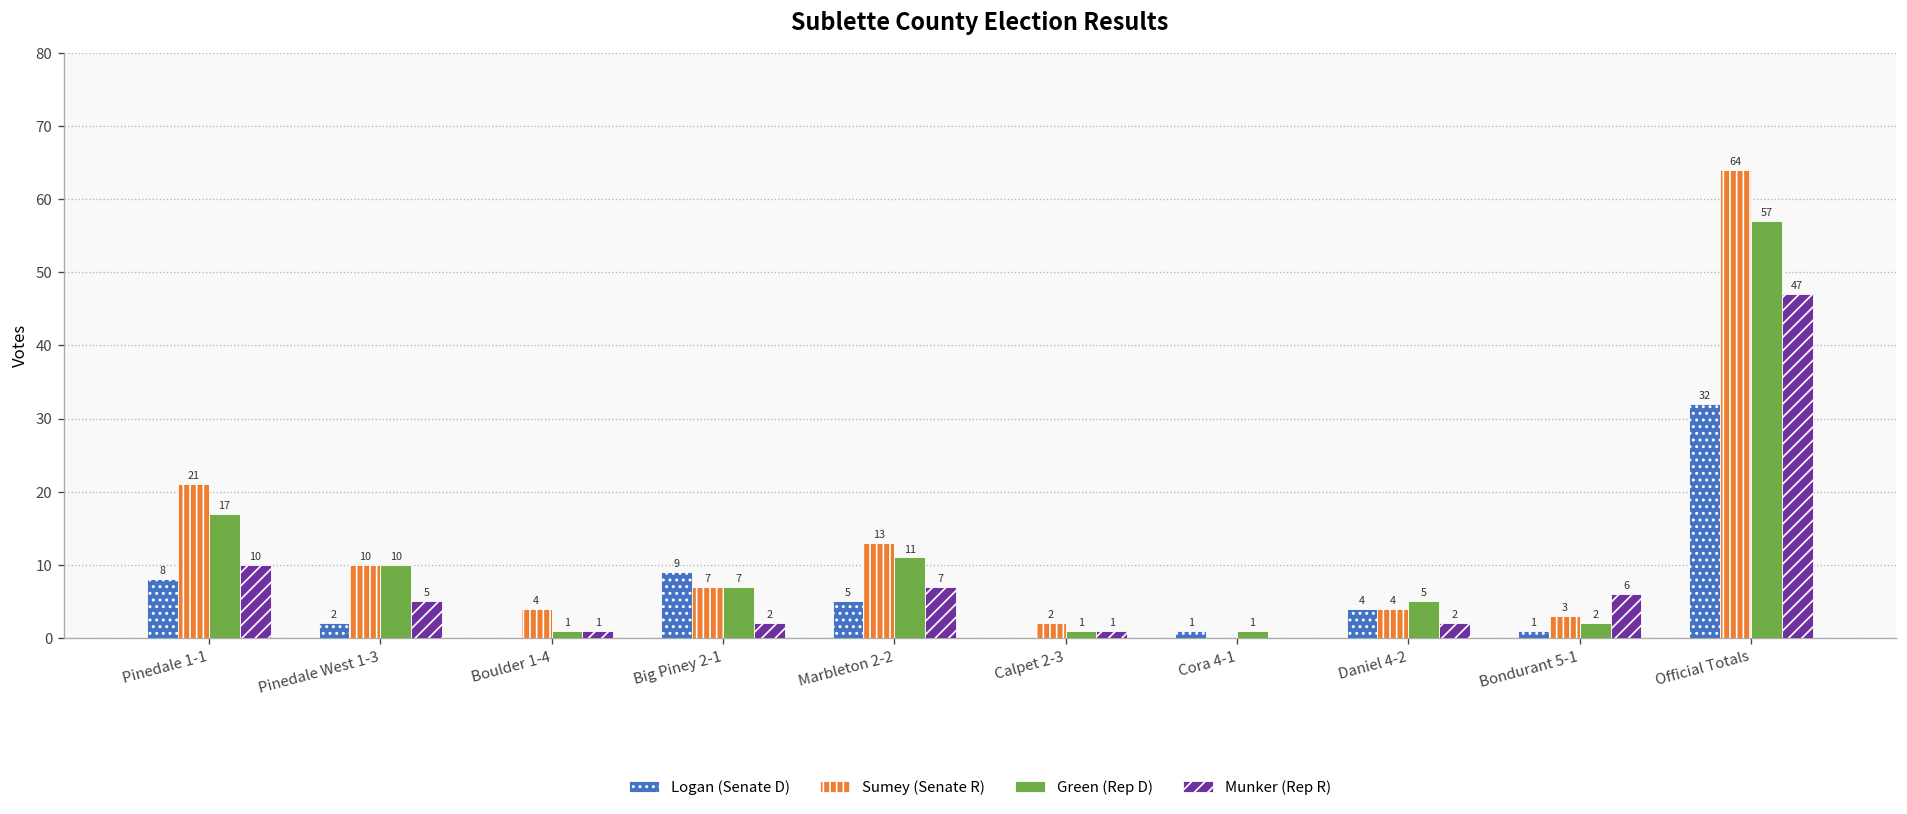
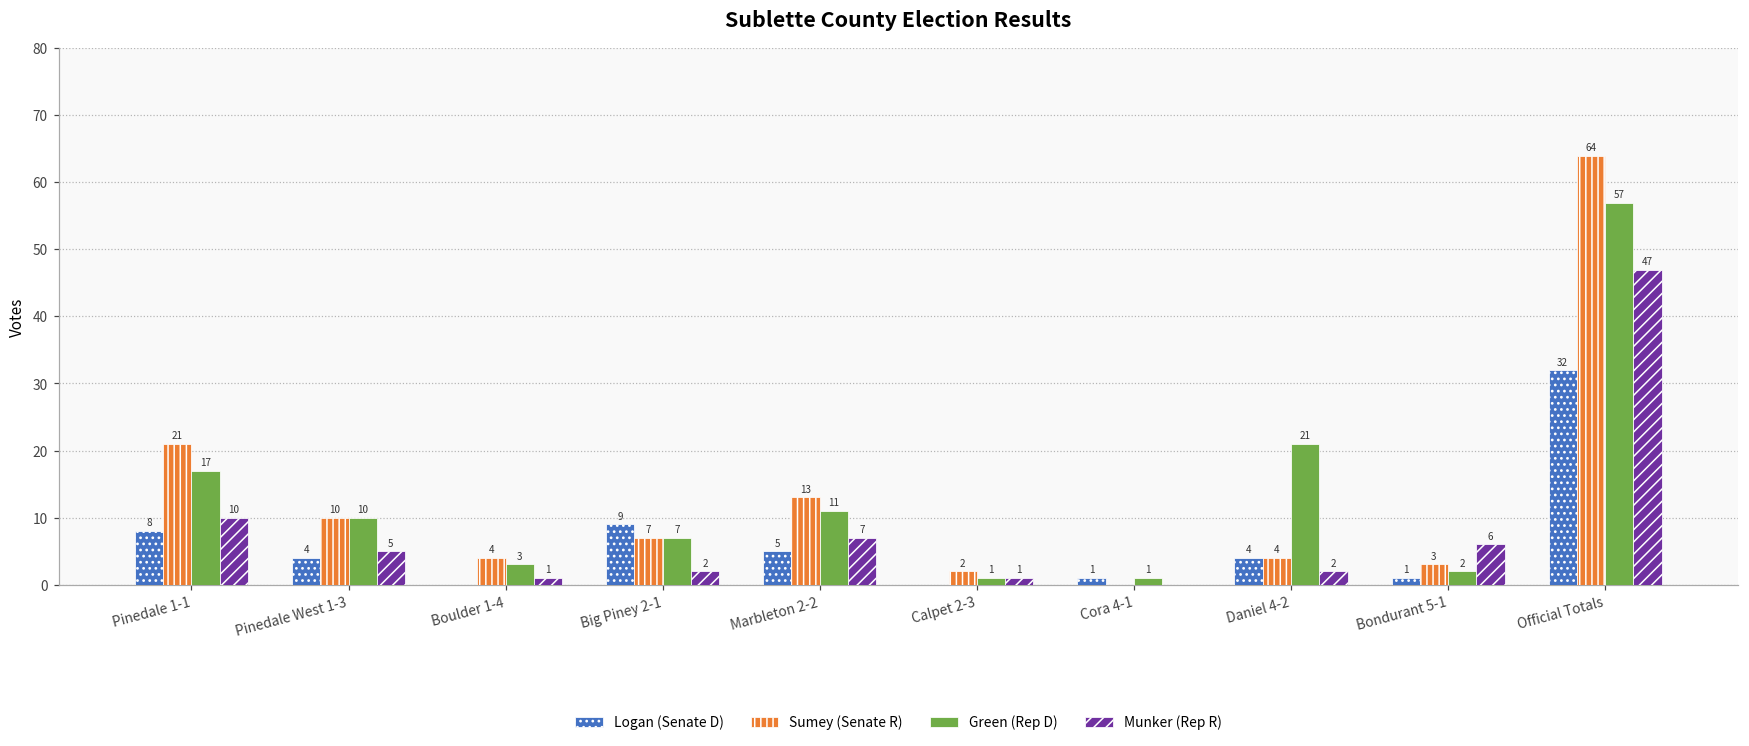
  {
    "Logan (Senate D)": {
      "Pinedale 1-1": 8,
-     "Pinedale West 1-3": 2,
+     "Pinedale West 1-3": 4,
      "Big Piney 2-1": 9,
      "Marbleton 2-2": 5,
      "Cora 4-1": 1,
      "Daniel 4-2": 4,
      "Bondurant 5-1": 1,
      "Official Totals": 32
    },
    "Sumey (Senate R)": {
      "Pinedale 1-1": 21,
      "Pinedale West 1-3": 10,
      "Boulder 1-4": 4,
      "Big Piney 2-1": 7,
      "Marbleton 2-2": 13,
      "Calpet 2-3": 2,
      "Daniel 4-2": 4,
      "Bondurant 5-1": 3,
      "Official Totals": 64
    },
    "Green (Rep D)": {
      "Pinedale 1-1": 17,
      "Pinedale West 1-3": 10,
-     "Boulder 1-4": 1,
+     "Boulder 1-4": 3,
      "Big Piney 2-1": 7,
      "Marbleton 2-2": 11,
      "Calpet 2-3": 1,
      "Cora 4-1": 1,
-     "Daniel 4-2": 5,
+     "Daniel 4-2": 21,
      "Bondurant 5-1": 2,
      "Official Totals": 57
    },
    "Munker (Rep R)": {
      "Pinedale 1-1": 10,
      "Pinedale West 1-3": 5,
      "Boulder 1-4": 1,
      "Big Piney 2-1": 2,
      "Marbleton 2-2": 7,
      "Calpet 2-3": 1,
      "Daniel 4-2": 2,
      "Bondurant 5-1": 6,
      "Official Totals": 47
    }
  }
